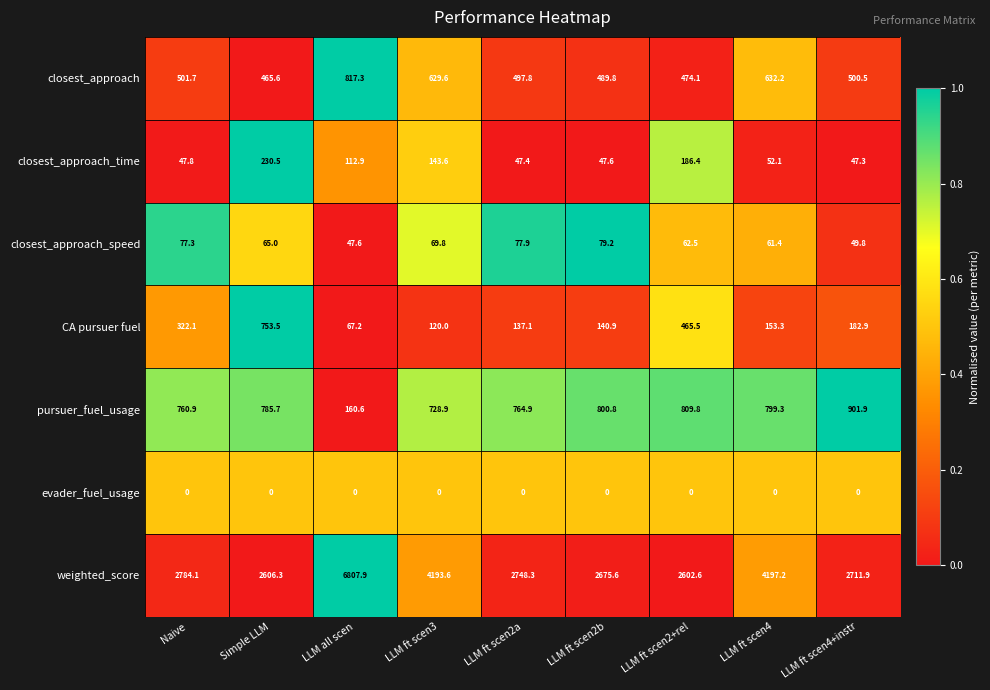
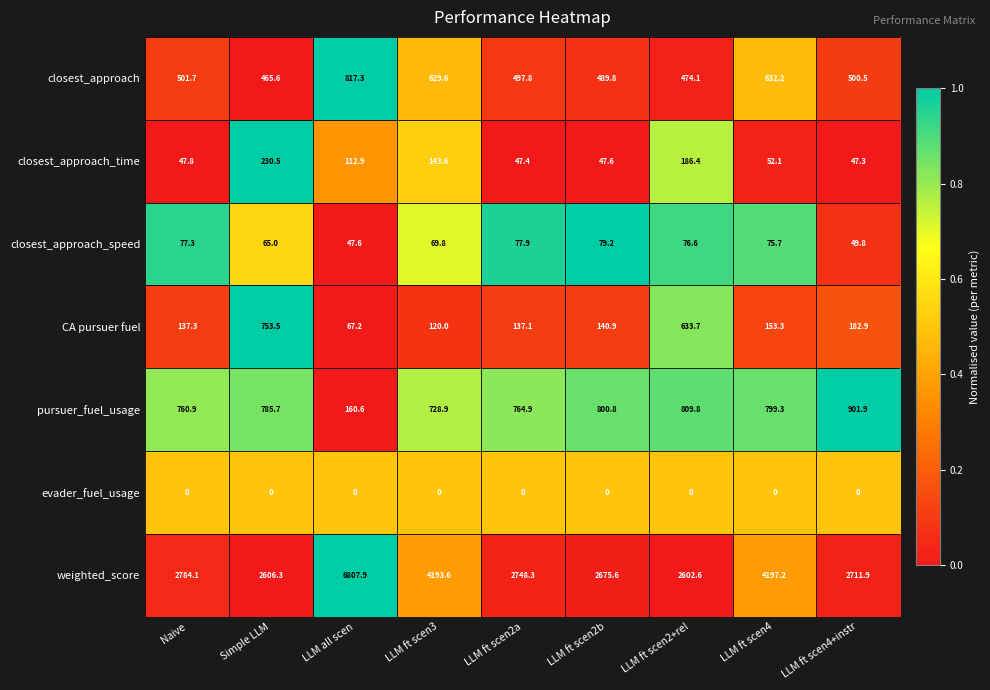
  {
    "closest_approach": {
      "Naive": 501.7,
      "Simple LLM": 465.6,
      "LLM all scen": 817.3,
      "LLM ft scen3": 629.6,
      "LLM ft scen2a": 497.8,
      "LLM ft scen2b": 489.8,
      "LLM ft scen2+rel": 474.1,
      "LLM ft scen4": 632.2,
      "LLM ft scen4+instr": 500.5
    },
    "closest_approach_time": {
      "Naive": 47.8,
      "Simple LLM": 230.5,
      "LLM all scen": 112.9,
      "LLM ft scen3": 143.6,
      "LLM ft scen2a": 47.4,
      "LLM ft scen2b": 47.6,
      "LLM ft scen2+rel": 186.4,
      "LLM ft scen4": 52.1,
      "LLM ft scen4+instr": 47.3
    },
    "closest_approach_speed": {
      "Naive": 77.3,
      "Simple LLM": 65.0,
      "LLM all scen": 47.6,
      "LLM ft scen3": 69.8,
      "LLM ft scen2a": 77.9,
      "LLM ft scen2b": 79.2,
-     "LLM ft scen2+rel": 62.5,
-     "LLM ft scen4": 61.4,
+     "LLM ft scen2+rel": 76.6,
+     "LLM ft scen4": 75.7,
      "LLM ft scen4+instr": 49.8
    },
    "CA pursuer fuel": {
-     "Naive": 322.1,
+     "Naive": 137.3,
      "Simple LLM": 753.5,
      "LLM all scen": 67.2,
      "LLM ft scen3": 120.0,
      "LLM ft scen2a": 137.1,
      "LLM ft scen2b": 140.9,
-     "LLM ft scen2+rel": 465.5,
+     "LLM ft scen2+rel": 633.7,
      "LLM ft scen4": 153.3,
      "LLM ft scen4+instr": 182.9
    },
    "pursuer_fuel_usage": {
      "Naive": 760.9,
      "Simple LLM": 785.7,
      "LLM all scen": 160.6,
      "LLM ft scen3": 728.9,
      "LLM ft scen2a": 764.9,
      "LLM ft scen2b": 800.8,
      "LLM ft scen2+rel": 809.8,
      "LLM ft scen4": 799.3,
      "LLM ft scen4+instr": 901.9
    },
    "evader_fuel_usage": {
      "Naive": 0,
      "Simple LLM": 0,
      "LLM all scen": 0,
      "LLM ft scen3": 0,
      "LLM ft scen2a": 0,
      "LLM ft scen2b": 0,
      "LLM ft scen2+rel": 0,
      "LLM ft scen4": 0,
      "LLM ft scen4+instr": 0
    },
    "weighted_score": {
      "Naive": 2784.1,
      "Simple LLM": 2606.3,
      "LLM all scen": 6807.9,
      "LLM ft scen3": 4193.6,
      "LLM ft scen2a": 2748.3,
      "LLM ft scen2b": 2675.6,
      "LLM ft scen2+rel": 2602.6,
      "LLM ft scen4": 4197.2,
      "LLM ft scen4+instr": 2711.9
    }
  }
